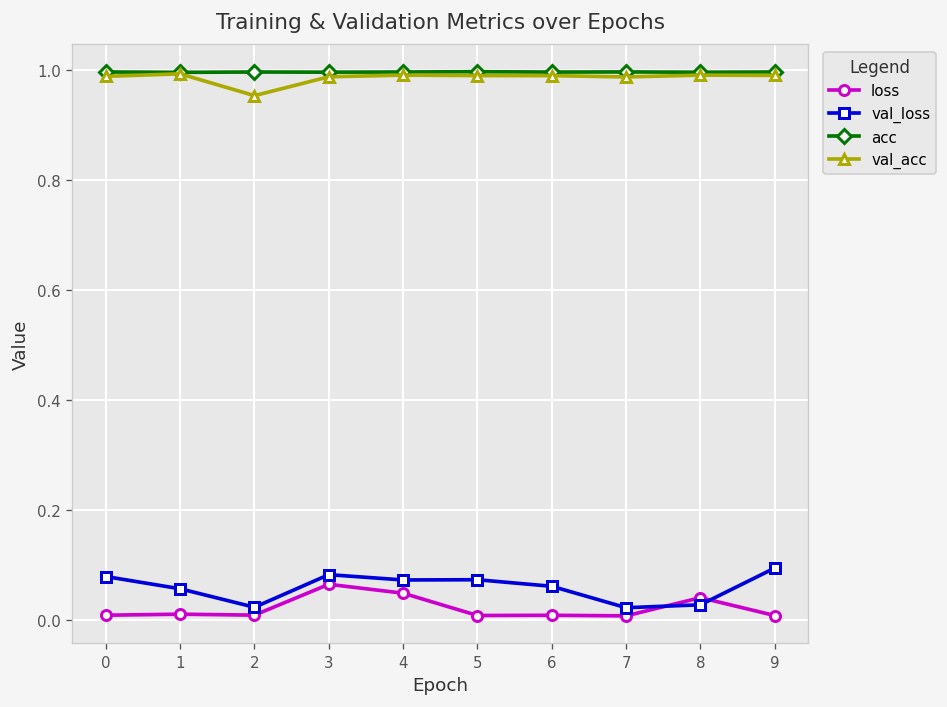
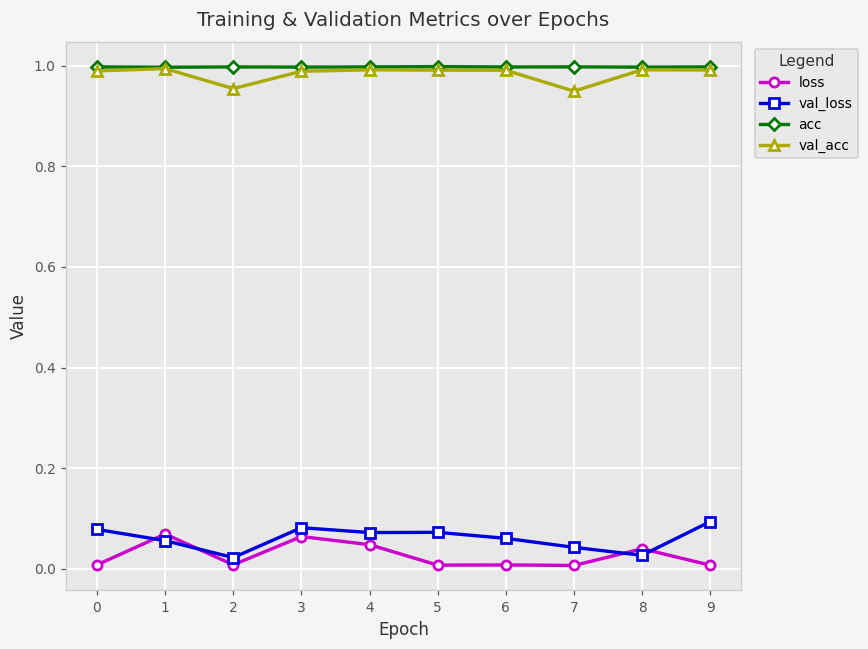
  {
    "loss": {
      "0": 0.01,
-     "1": 0.01,
+     "1": 0.07,
      "2": 0.01,
      "3": 0.06,
      "4": 0.05,
      "5": 0.01,
      "6": 0.01,
      "7": 0.01,
      "8": 0.04,
      "9": 0.01
    },
    "val_loss": {
      "0": 0.08,
      "1": 0.06,
      "2": 0.02,
      "3": 0.08,
      "4": 0.07,
      "5": 0.07,
      "6": 0.06,
-     "7": 0.02,
+     "7": 0.04,
      "8": 0.03,
      "9": 0.09
    },
    "acc": {
      "0": 1.00,
      "2": 1.00,
      "3": 1.00,
      "4": 1.00,
      "5": 1.00,
      "6": 1.00,
      "7": 1.00,
      "9": 1.00
    },
    "val_acc": {
      "0": 0.99,
      "2": 0.95,
      "3": 0.99,
      "4": 0.99,
      "5": 0.99,
      "6": 0.99,
-     "7": 0.99,
+     "7": 0.95,
      "9": 0.99
    }
  }
